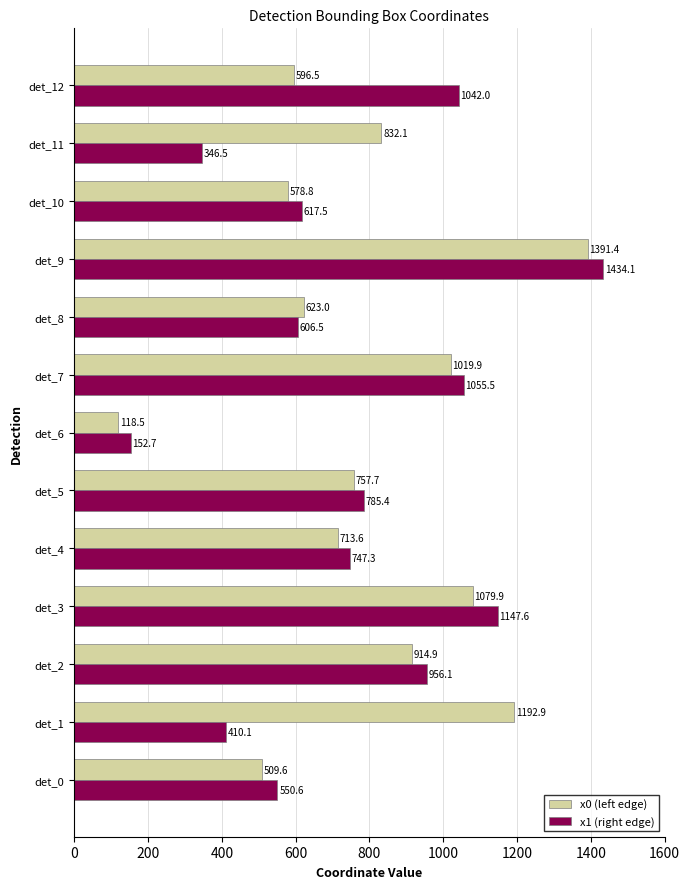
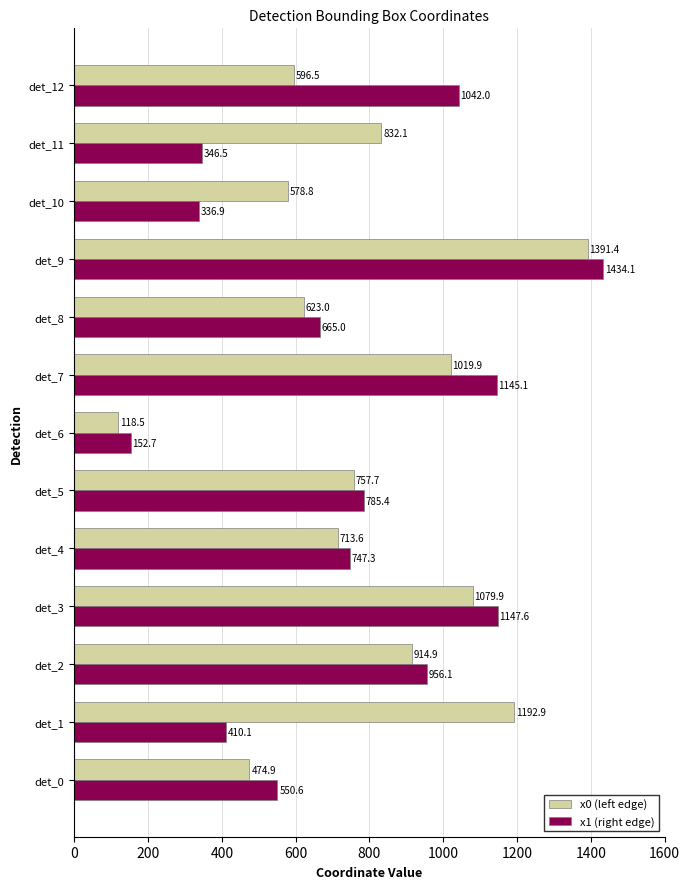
  {
    "x0 (left edge)": {
      "det_12": 596.5,
      "det_11": 832.1,
      "det_10": 578.8,
      "det_9": 1391.4,
      "det_8": 623.0,
      "det_7": 1019.9,
      "det_6": 118.5,
      "det_5": 757.7,
      "det_4": 713.6,
      "det_3": 1079.9,
      "det_2": 914.9,
      "det_1": 1192.9,
-     "det_0": 509.6
+     "det_0": 474.9
    },
    "x1 (right edge)": {
      "det_12": 1042.0,
      "det_11": 346.5,
-     "det_10": 617.5,
+     "det_10": 336.9,
      "det_9": 1434.1,
-     "det_8": 606.5,
-     "det_7": 1055.5,
+     "det_8": 665.0,
+     "det_7": 1145.1,
      "det_6": 152.7,
      "det_5": 785.4,
      "det_4": 747.3,
      "det_3": 1147.6,
      "det_2": 956.1,
      "det_1": 410.1,
      "det_0": 550.6
    }
  }
